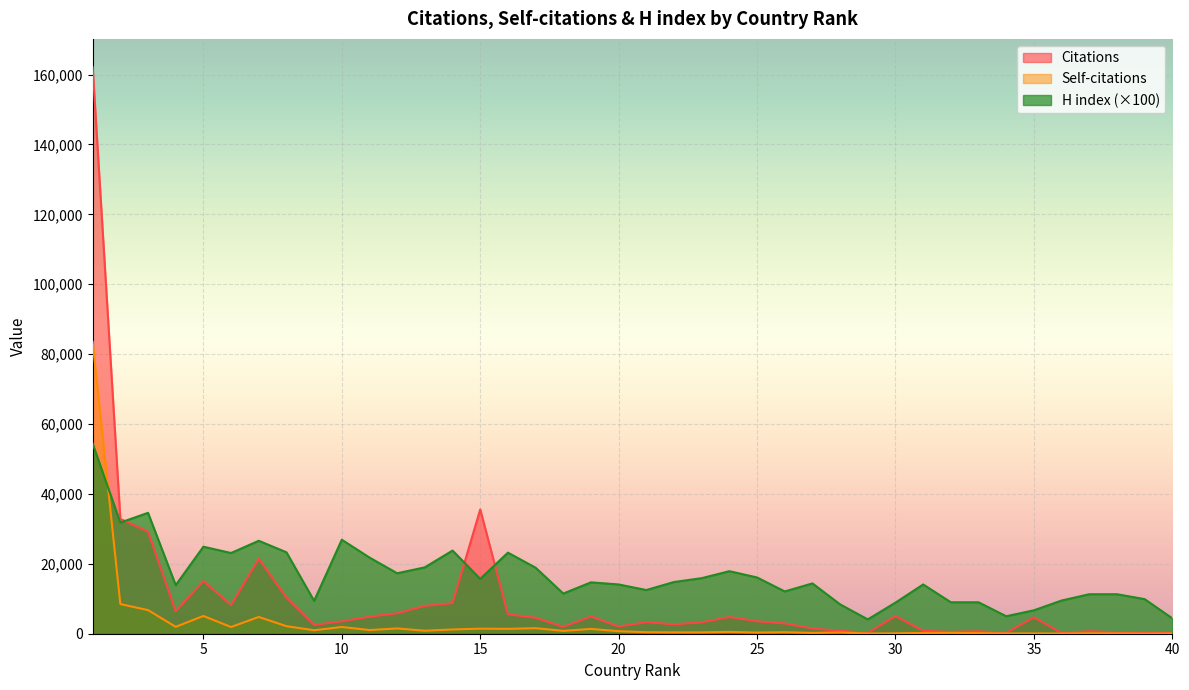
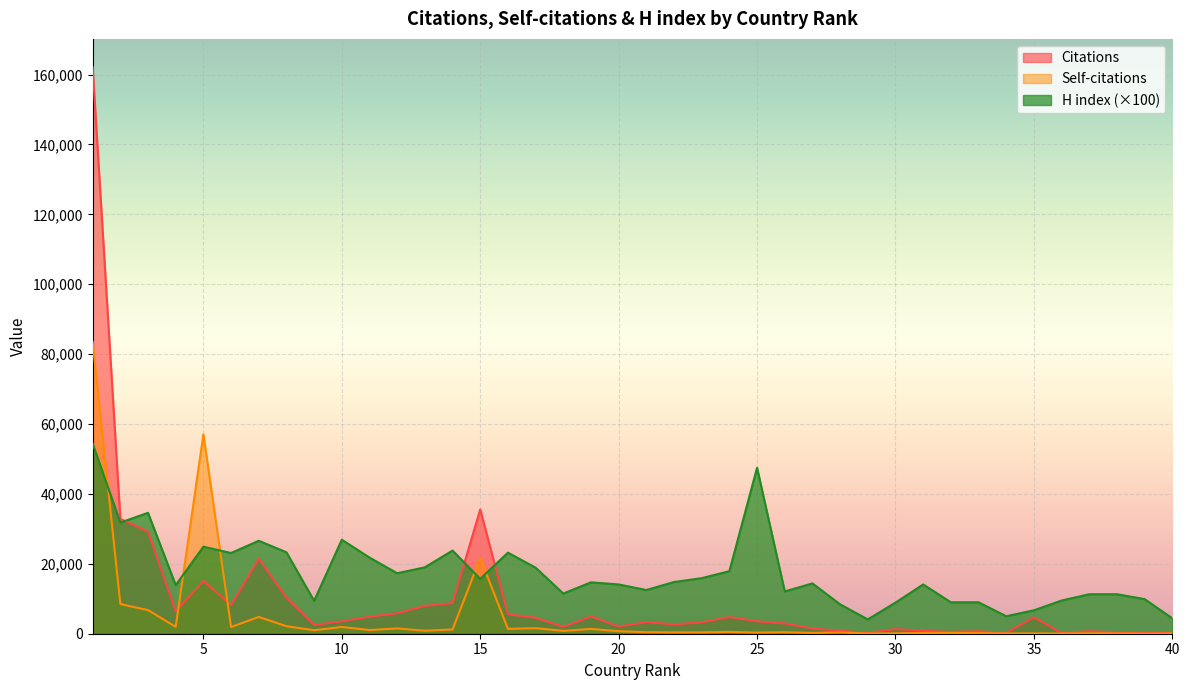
  {
    "Citations": {
      "5": "15,000",
      "10": "4,000",
      "15": "36,000",
      "20": "2,000",
      "25": "4,000",
-     "30": "5,000",
+     "30": "1,000",
      "35": "5,000"
    },
    "Self-citations": {
-     "5": "5,000",
+     "5": "57,000",
      "10": "2,000",
-     "15": "1,000",
+     "15": "22,000",
      "20": "1,000",
      "25": "0",
      "30": "0",
      "35": "0"
    },
    "H index (×100)": {
      "5": "25,000",
      "10": "27,000",
      "15": "16,000",
      "20": "14,000",
-     "25": "16,000",
+     "25": "48,000",
      "30": "9,000",
      "35": "7,000",
      "40": "4,000"
    }
  }
